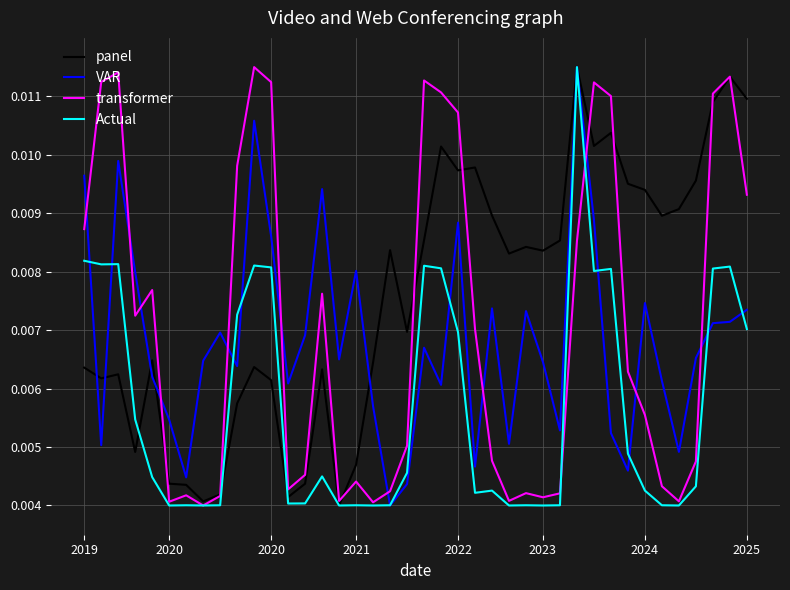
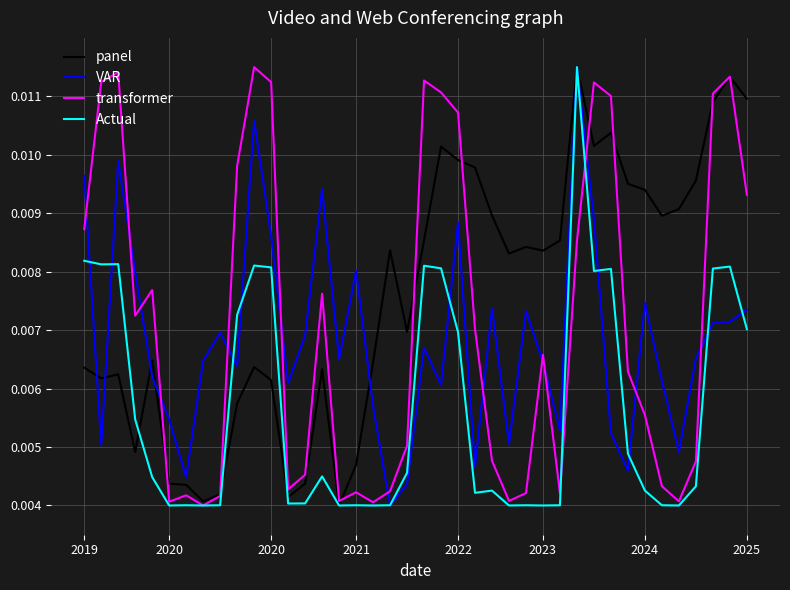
  {
    "panel": {
      "2019": 0.0064,
      "2021": 0.0047,
-     "2022": 0.0097,
+     "2022": 0.0099,
      "2023": 0.0084,
      "2024": 0.0094,
      "2025": 0.0110
    },
    "VAR": {
      "2019": 0.0096,
      "2021": 0.0080,
      "2022": 0.0088,
      "2023": 0.0065,
      "2024": 0.0075,
      "2025": 0.0073
    },
    "transformer": {
      "2019": 0.0087,
-     "2021": 0.0044,
+     "2021": 0.0042,
      "2022": 0.0107,
-     "2023": 0.0041,
+     "2023": 0.0066,
      "2024": 0.0055,
      "2025": 0.0093
    },
    "Actual": {
      "2019": 0.0082,
      "2021": 0.0040,
      "2022": 0.0070,
      "2023": 0.0040,
      "2024": 0.0043,
      "2025": 0.0070
    }
  }
